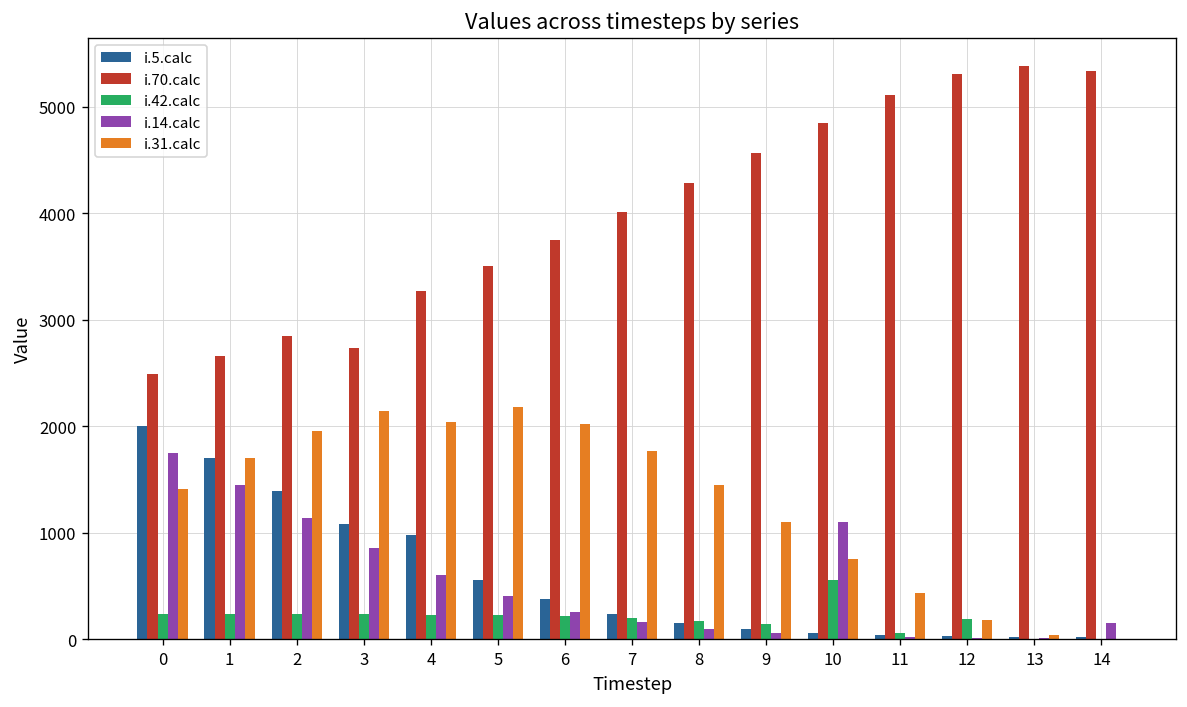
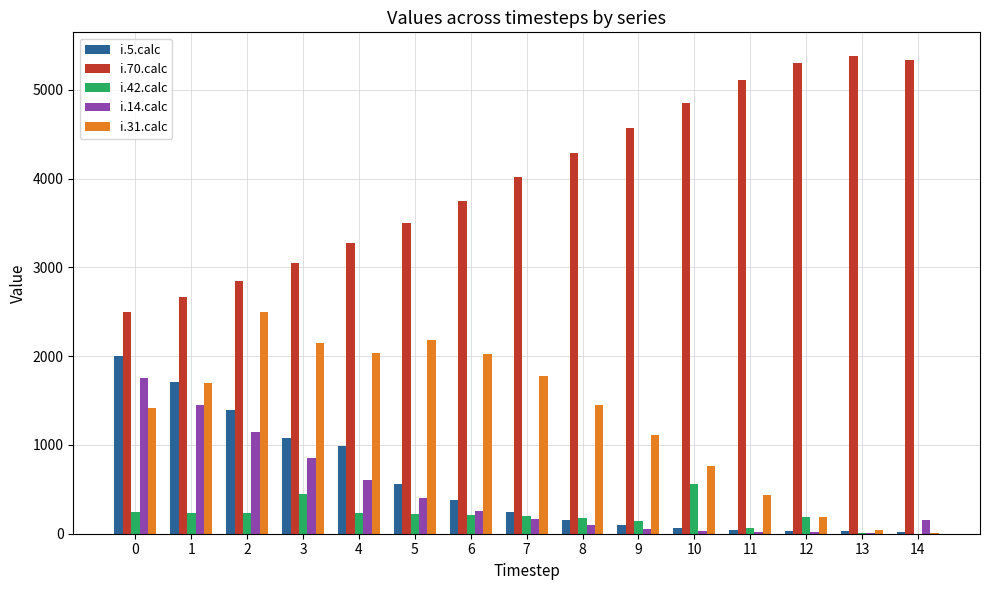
  {
    "i.5.calc": {
      "0": 2000,
      "1": 1700,
      "2": 1400,
      "3": 1100,
      "4": 1000,
      "5": 600,
      "6": 400,
      "7": 200,
      "8": 200,
      "9": 100,
      "10": 100,
      "11": 0,
      "12": 0
    },
    "i.70.calc": {
      "0": 2500,
      "1": 2700,
      "2": 2900,
-     "3": 2700,
+     "3": 3100,
      "4": 3300,
      "5": 3500,
      "6": 3800,
      "7": 4000,
      "8": 4300,
      "9": 4600,
      "10": 4900,
      "11": 5100,
      "12": 5300,
      "13": 5400,
      "14": 5300
    },
    "i.42.calc": {
      "0": 200,
      "1": 200,
      "2": 200,
-     "3": 200,
+     "3": 400,
      "4": 200,
      "5": 200,
      "6": 200,
      "7": 200,
      "8": 200,
      "9": 100,
      "10": 600,
      "11": 100,
      "12": 200
    },
    "i.14.calc": {
      "0": 1800,
      "1": 1400,
      "2": 1100,
      "3": 900,
      "4": 600,
      "5": 400,
      "6": 300,
      "7": 200,
      "8": 100,
      "9": 100,
-     "10": 1100,
+     "10": 0,
      "14": 200
    },
    "i.31.calc": {
      "0": 1400,
      "1": 1700,
-     "2": 2000,
+     "2": 2500,
      "3": 2100,
      "4": 2000,
      "5": 2200,
      "6": 2000,
      "7": 1800,
      "8": 1500,
      "9": 1100,
      "10": 800,
      "11": 400,
      "12": 200,
      "13": 0
    }
  }
